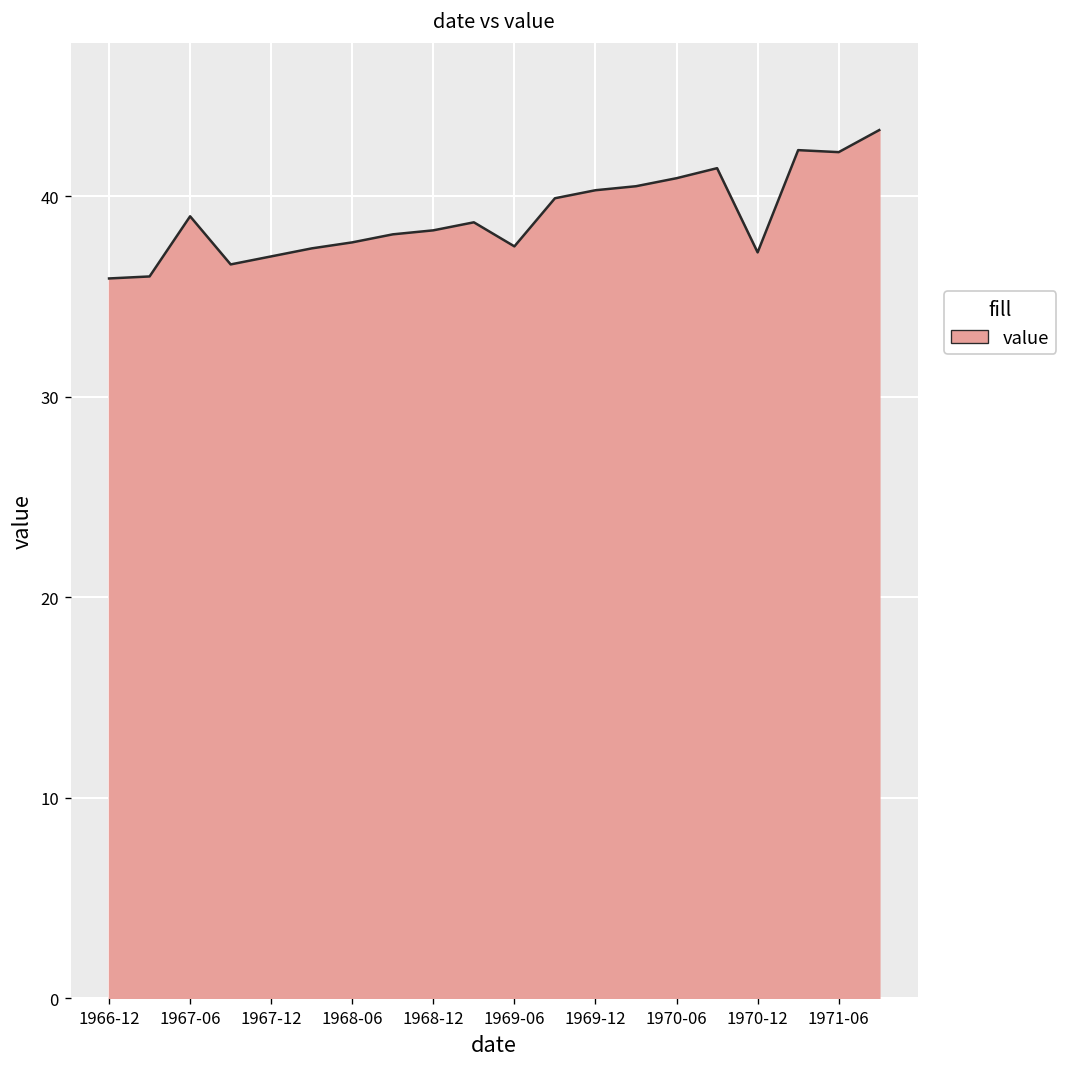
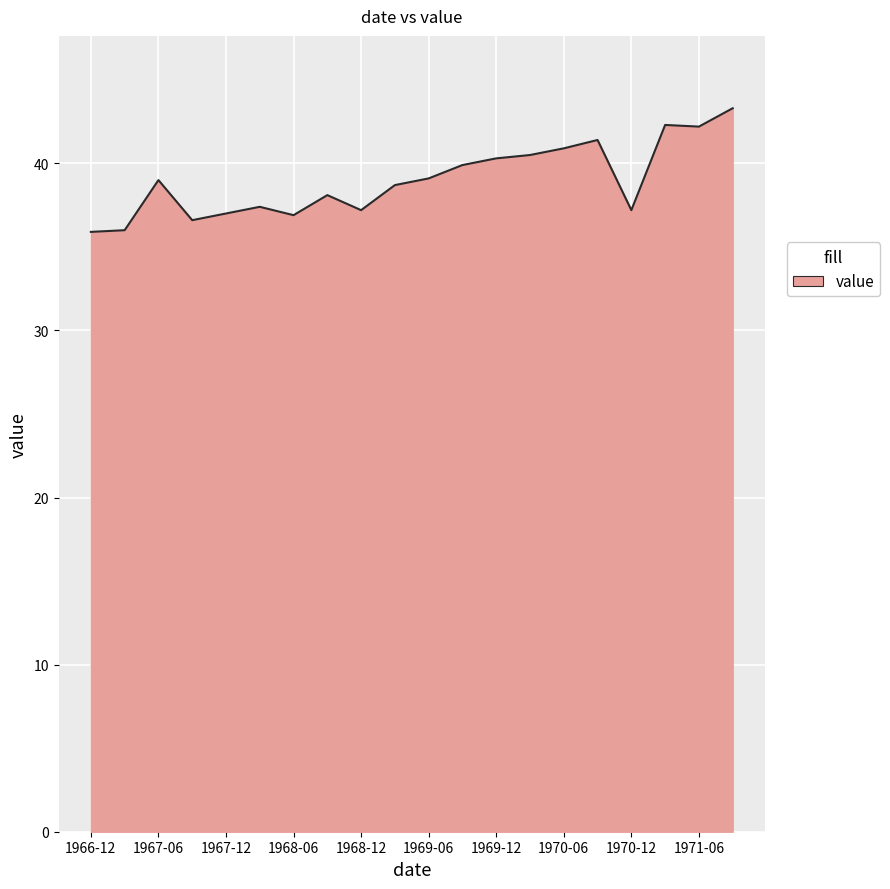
  {
    "1966-12": 35.9,
    "1967-06": 39.0,
    "1967-12": 37.0,
-   "1968-06": 37.7,
-   "1968-12": 38.3,
-   "1969-06": 37.5,
+   "1968-06": 36.9,
+   "1968-12": 37.2,
+   "1969-06": 39.1,
    "1969-12": 40.3,
    "1970-06": 40.9,
    "1970-12": 37.2,
    "1971-06": 42.2
  }
